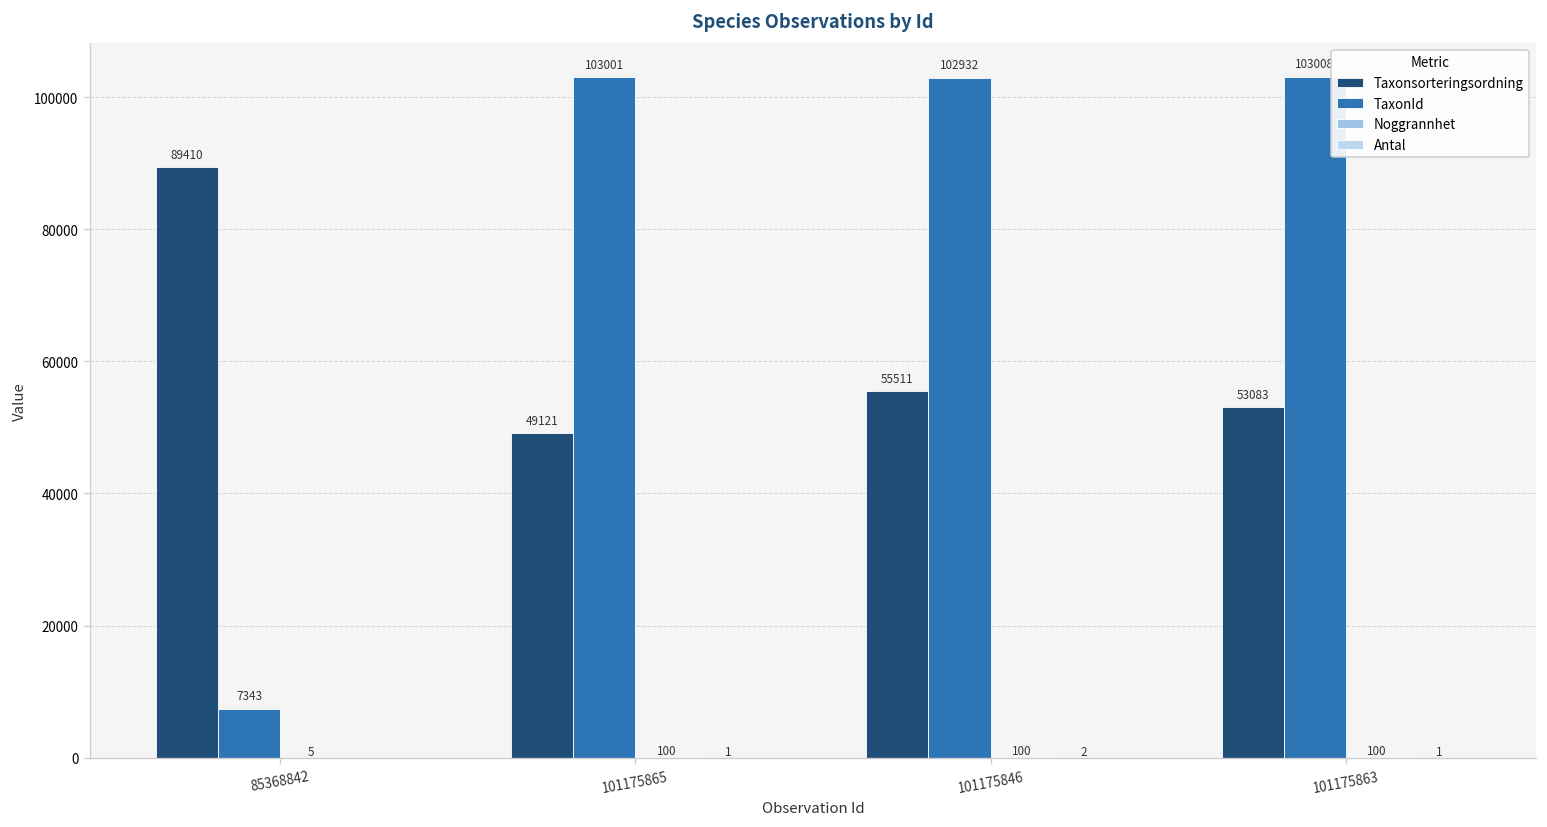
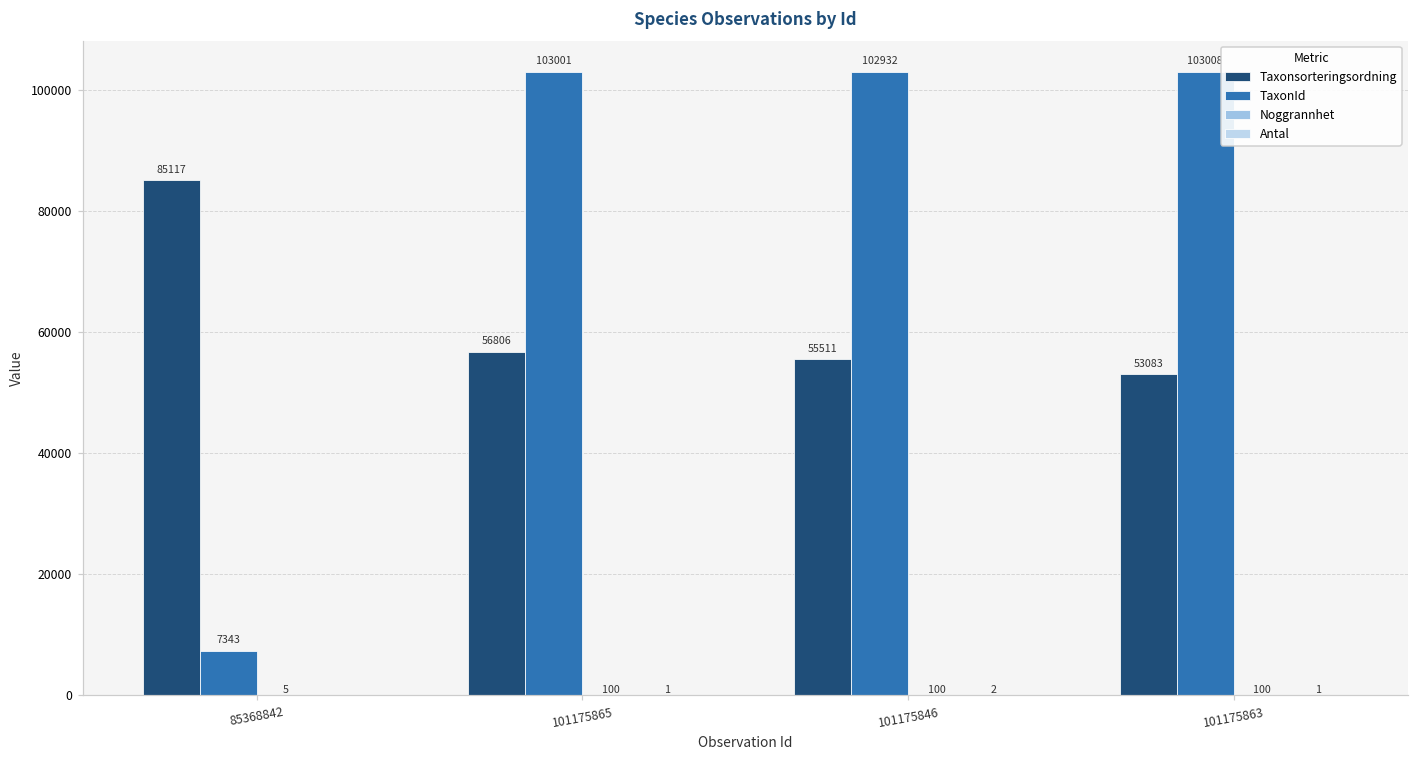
  {
    "Taxonsorteringsordning": {
-     "85368842": 89410,
-     "101175865": 49121,
+     "85368842": 85117,
+     "101175865": 56806,
      "101175846": 55511,
      "101175863": 53083
    },
    "TaxonId": {
      "85368842": 7343,
      "101175865": 103001,
      "101175846": 102932
    }
  }
